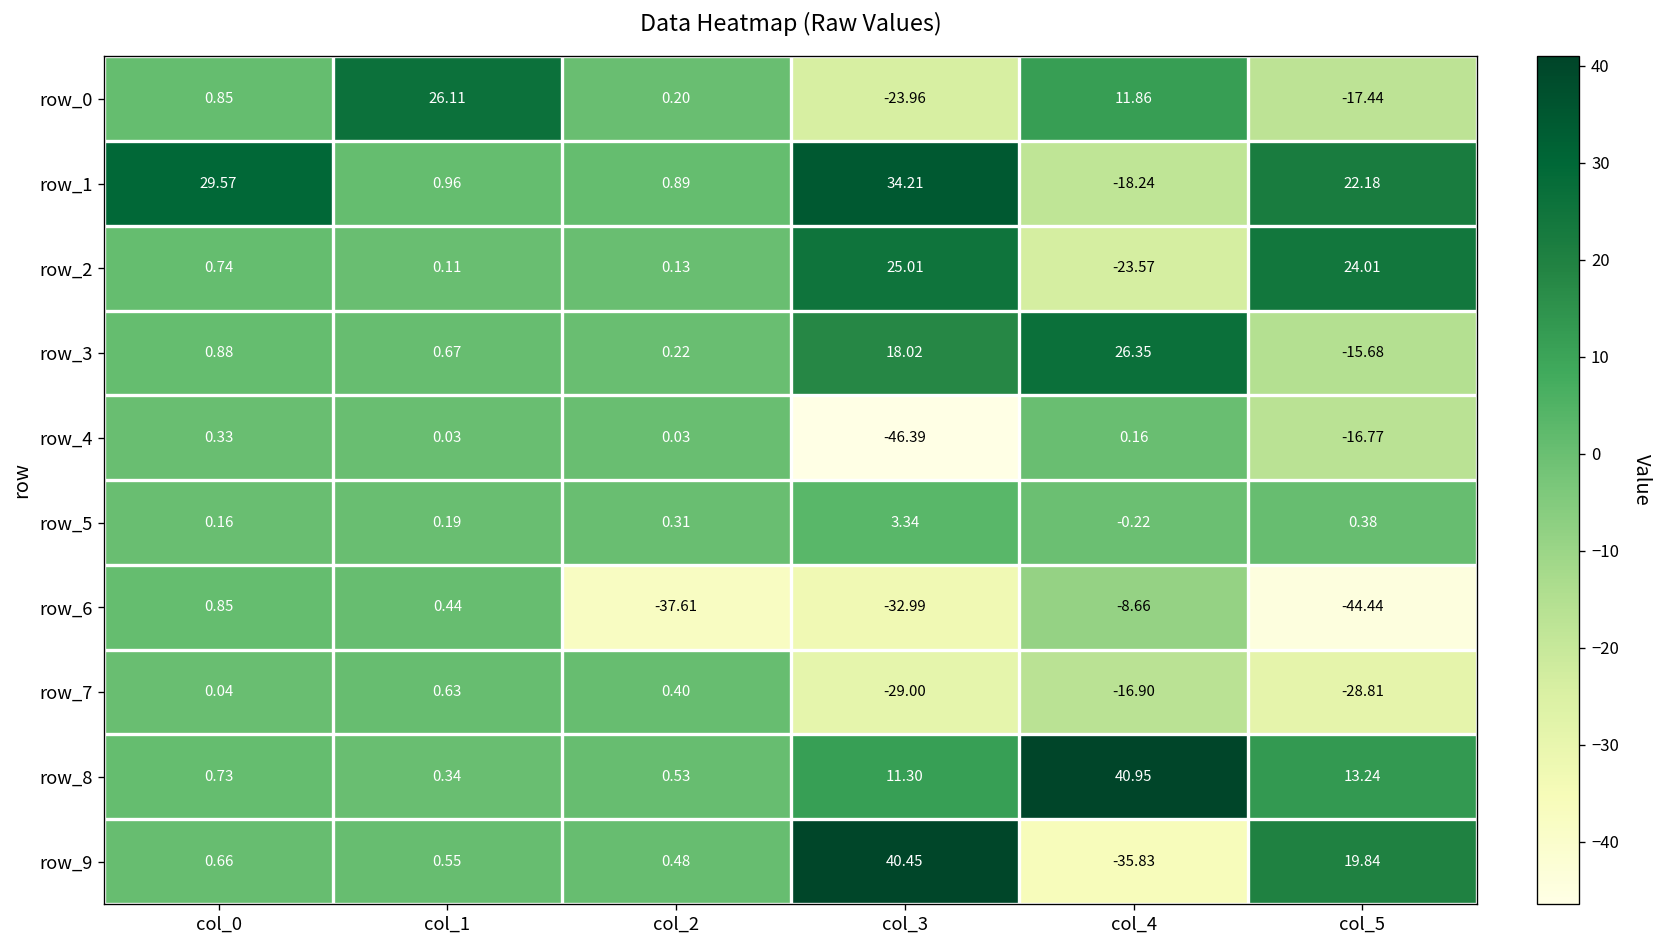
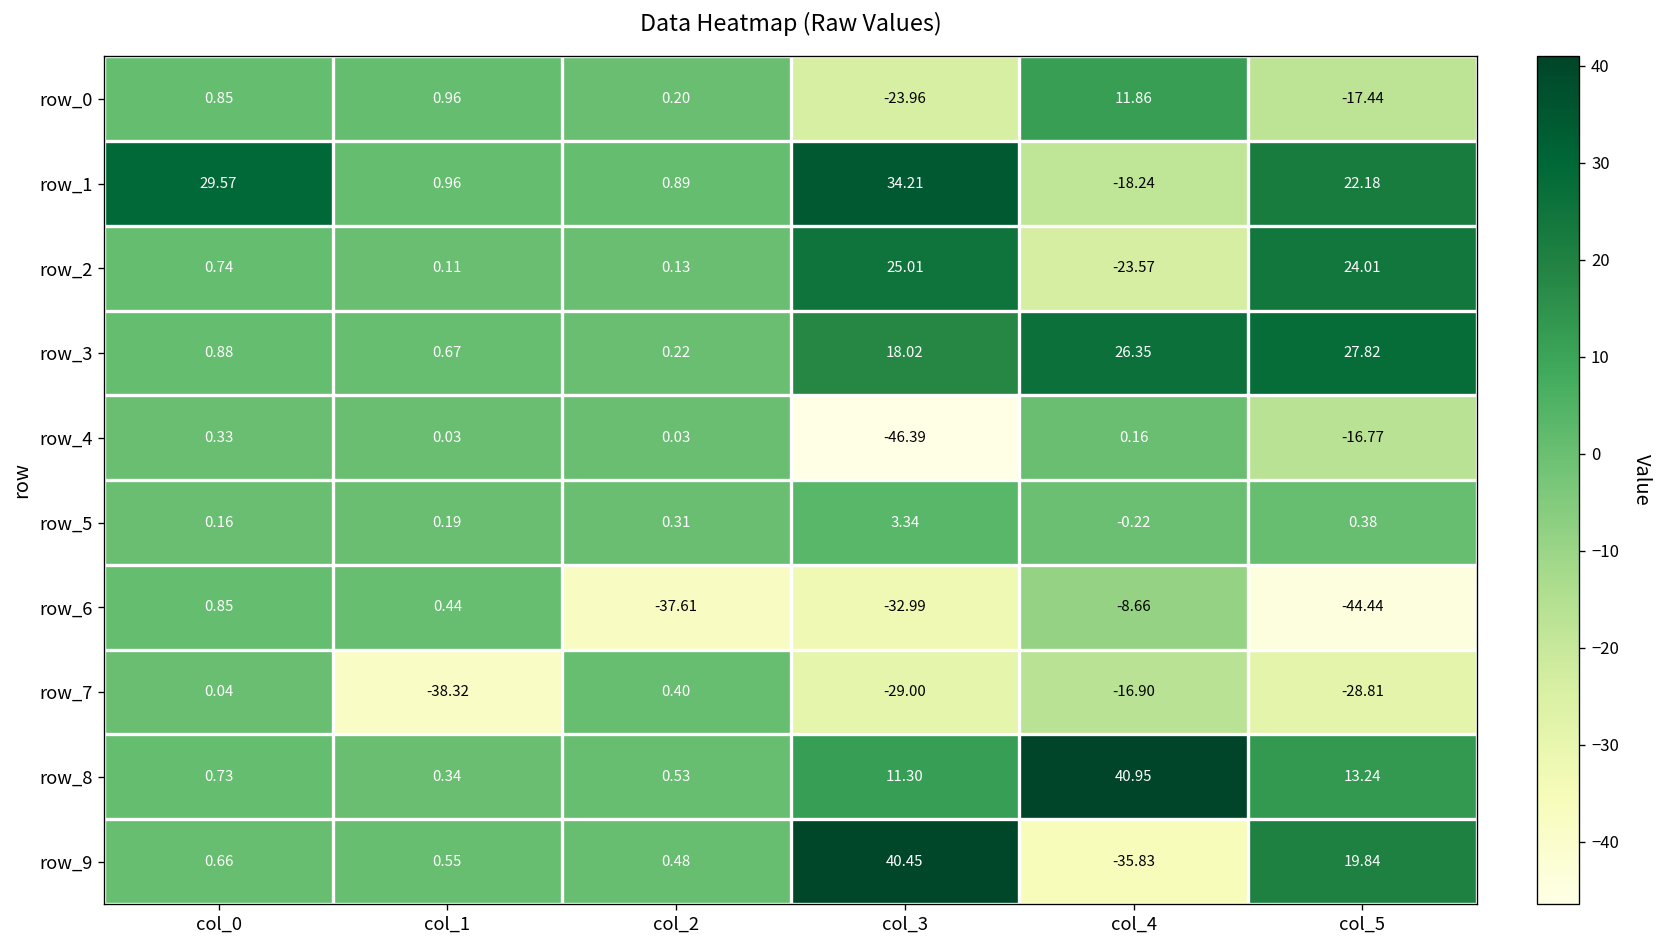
  {
    "row_0": {
      "col_0": 0.85,
-     "col_1": 26.11,
+     "col_1": 0.96,
      "col_2": 0.20,
      "col_3": -23.96,
      "col_4": 11.86,
      "col_5": -17.44
    },
    "row_1": {
      "col_0": 29.57,
      "col_1": 0.96,
      "col_2": 0.89,
      "col_3": 34.21,
      "col_4": -18.24,
      "col_5": 22.18
    },
    "row_2": {
      "col_0": 0.74,
      "col_1": 0.11,
      "col_2": 0.13,
      "col_3": 25.01,
      "col_4": -23.57,
      "col_5": 24.01
    },
    "row_3": {
      "col_0": 0.88,
      "col_1": 0.67,
      "col_2": 0.22,
      "col_3": 18.02,
      "col_4": 26.35,
-     "col_5": -15.68
+     "col_5": 27.82
    },
    "row_4": {
      "col_0": 0.33,
      "col_1": 0.03,
      "col_2": 0.03,
      "col_3": -46.39,
      "col_4": 0.16,
      "col_5": -16.77
    },
    "row_5": {
      "col_0": 0.16,
      "col_1": 0.19,
      "col_2": 0.31,
      "col_3": 3.34,
      "col_4": -0.22,
      "col_5": 0.38
    },
    "row_6": {
      "col_0": 0.85,
      "col_1": 0.44,
      "col_2": -37.61,
      "col_3": -32.99,
      "col_4": -8.66,
      "col_5": -44.44
    },
    "row_7": {
      "col_0": 0.04,
-     "col_1": 0.63,
+     "col_1": -38.32,
      "col_2": 0.40,
      "col_3": -29.00,
      "col_4": -16.90,
      "col_5": -28.81
    },
    "row_8": {
      "col_0": 0.73,
      "col_1": 0.34,
      "col_2": 0.53,
      "col_3": 11.30,
      "col_4": 40.95,
      "col_5": 13.24
    },
    "row_9": {
      "col_0": 0.66,
      "col_1": 0.55,
      "col_2": 0.48,
      "col_3": 40.45,
      "col_4": -35.83,
      "col_5": 19.84
    }
  }
